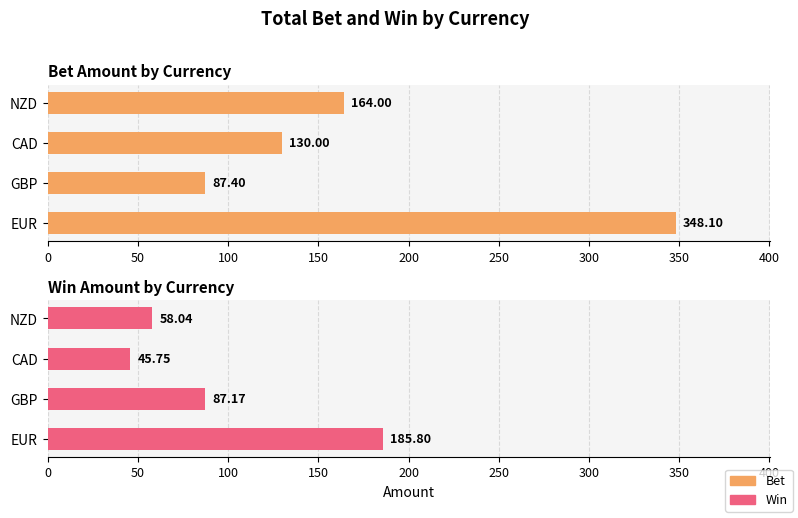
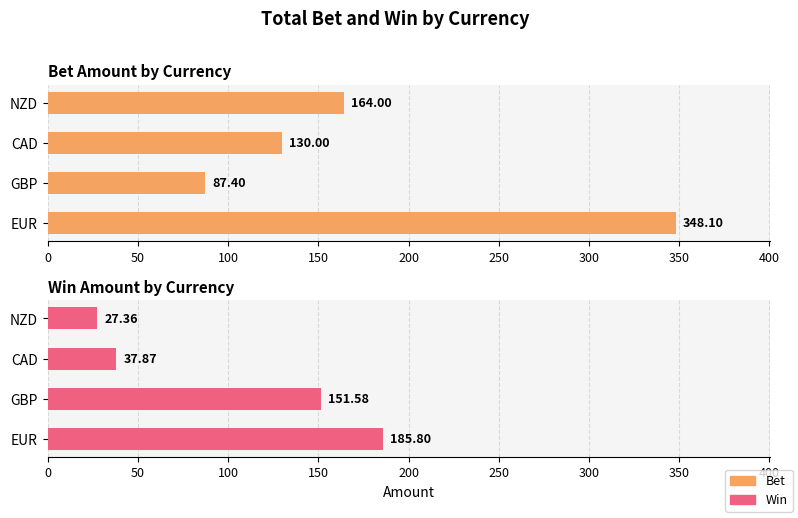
  {
    "Bet Amount by Currency": {
      "NZD": 164.00,
      "CAD": 130.00,
      "GBP": 87.40,
      "EUR": 348.10
    },
    "Win Amount by Currency": {
-     "NZD": 58.04,
-     "CAD": 45.75,
-     "GBP": 87.17,
+     "NZD": 27.36,
+     "CAD": 37.87,
+     "GBP": 151.58,
      "EUR": 185.80
    }
  }
